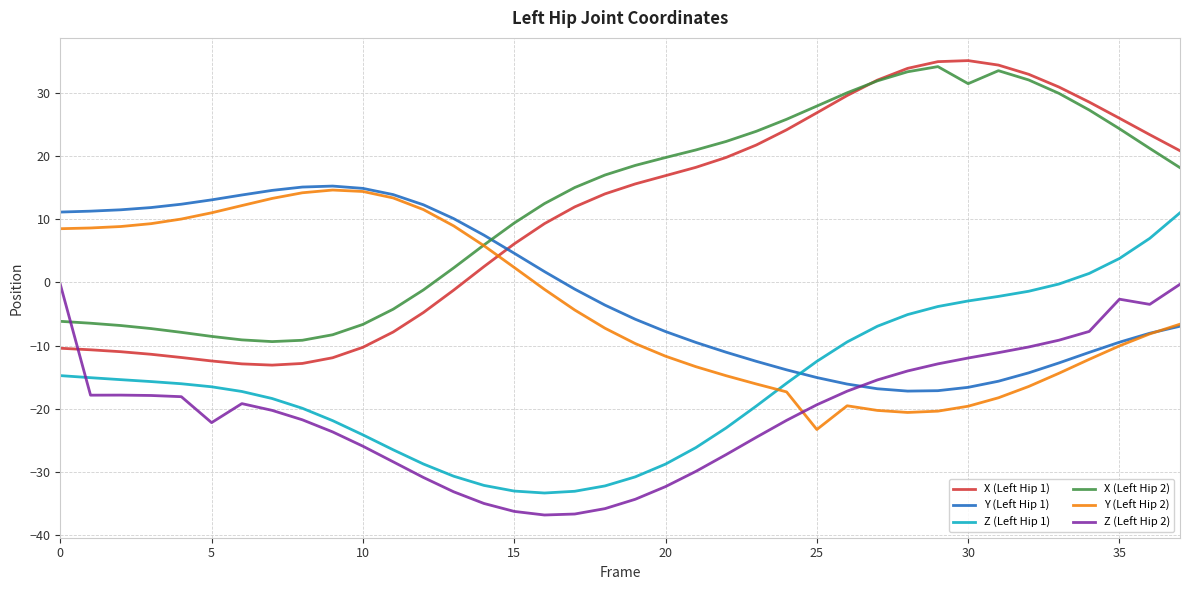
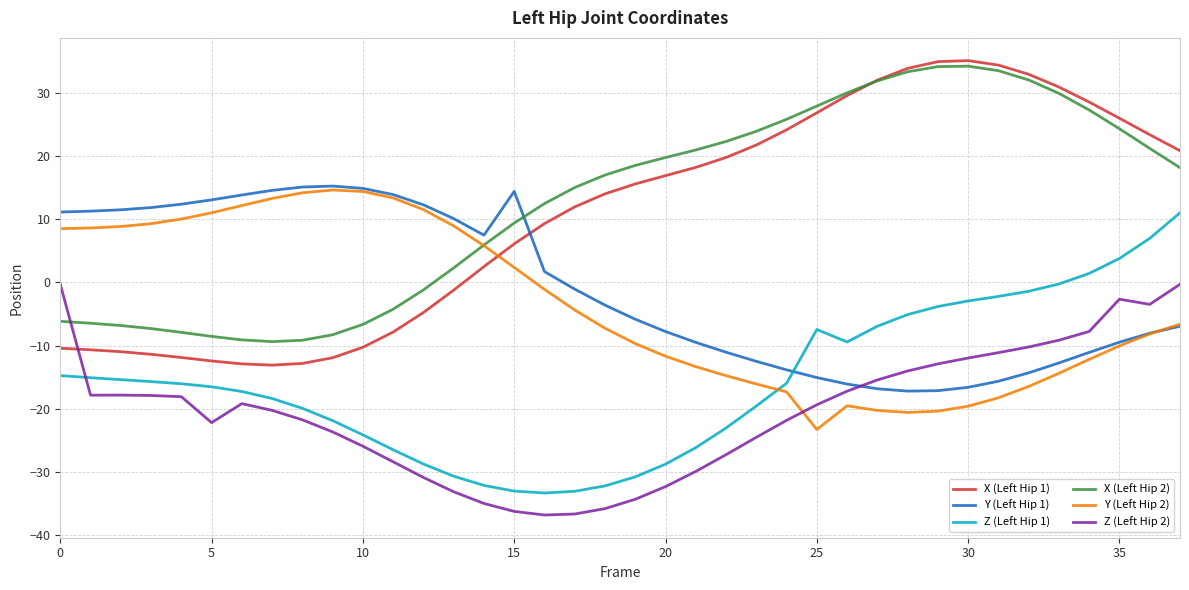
  {
    "X (Left Hip 1)": {
      "0": -10,
      "5": -12,
      "10": -10,
      "15": 6,
      "20": 17,
      "25": 27,
      "30": 35,
      "35": 26
    },
    "Y (Left Hip 1)": {
      "0": 11,
      "5": 13,
      "10": 15,
-     "15": 5,
+     "15": 14,
      "20": -8,
      "25": -15,
      "30": -17,
      "35": -9
    },
    "Z (Left Hip 1)": {
      "0": -15,
      "5": -17,
      "10": -24,
      "15": -33,
      "20": -29,
-     "25": -12,
+     "25": -7,
      "30": -3,
      "35": 4
    },
    "X (Left Hip 2)": {
      "0": -6,
      "5": -9,
      "10": -7,
      "15": 9,
      "20": 20,
      "25": 28,
-     "30": 31,
+     "30": 34,
      "35": 24
    },
    "Y (Left Hip 2)": {
      "0": 9,
      "5": 11,
      "10": 14,
      "15": 2,
      "20": -12,
      "25": -23,
      "30": -20,
      "35": -10
    },
    "Z (Left Hip 2)": {
      "0": 0,
      "5": -22,
      "10": -26,
      "15": -36,
      "20": -32,
      "25": -19,
      "30": -12,
      "35": -3
    }
  }
